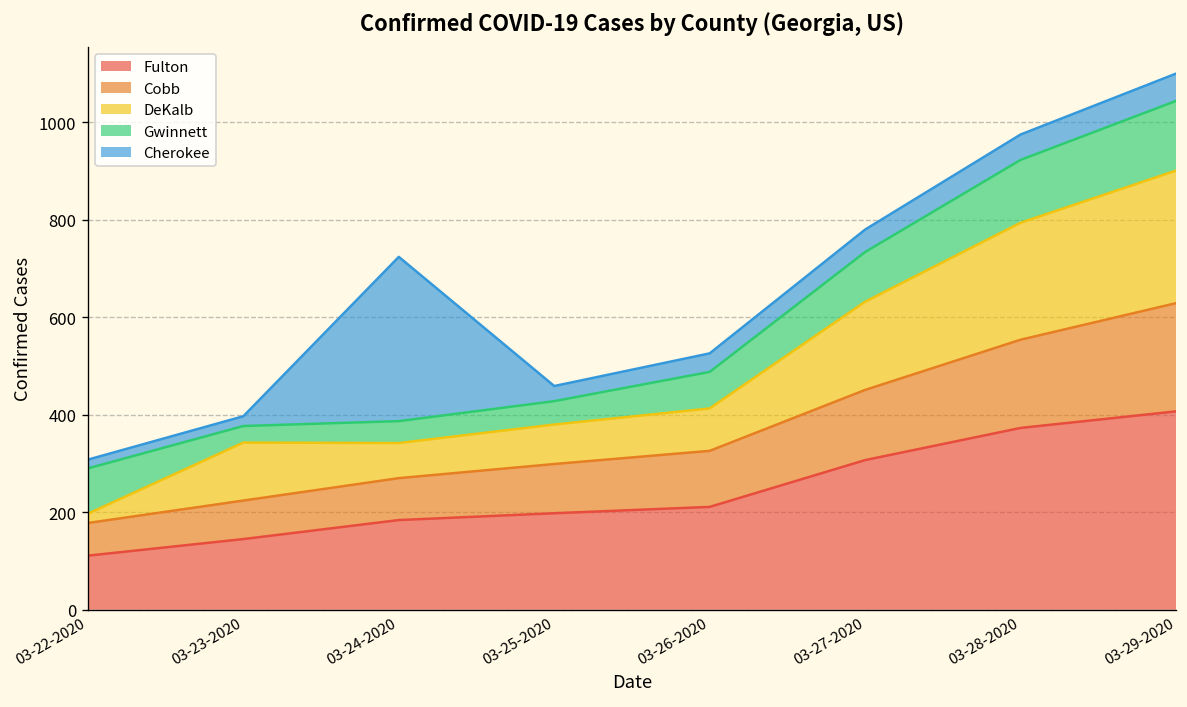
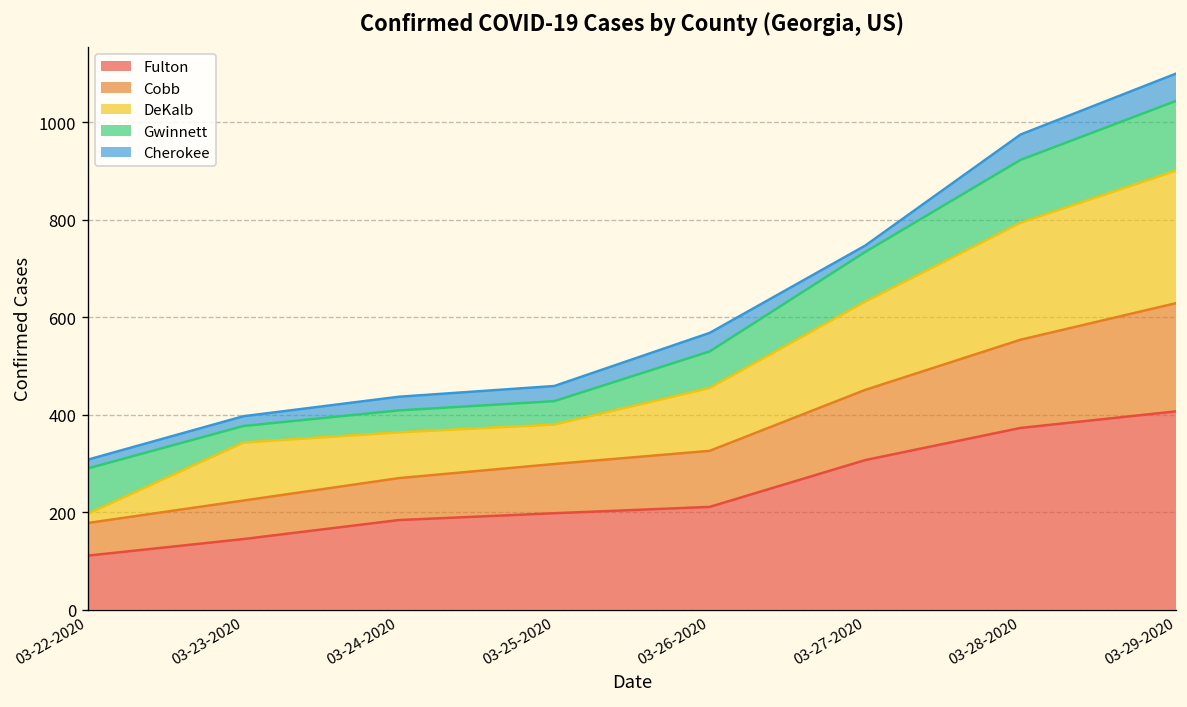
  {
    "DeKalb": {
      "03-22-2020": 20,
      "03-23-2020": 120,
-     "03-24-2020": 70,
+     "03-24-2020": 90,
      "03-25-2020": 80,
-     "03-26-2020": 90,
+     "03-26-2020": 130,
      "03-27-2020": 180,
      "03-28-2020": 240,
      "03-29-2020": 270
    },
    "Gwinnett": {
      "03-22-2020": 90,
      "03-23-2020": 30,
      "03-24-2020": 50,
      "03-25-2020": 50,
      "03-26-2020": 80,
      "03-27-2020": 100,
      "03-28-2020": 130,
      "03-29-2020": 140
    },
    "Cherokee": {
      "03-22-2020": 20,
      "03-23-2020": 20,
-     "03-24-2020": 340,
+     "03-24-2020": 30,
      "03-25-2020": 30,
      "03-26-2020": 40,
-     "03-27-2020": 50,
+     "03-27-2020": 10,
      "03-28-2020": 50,
      "03-29-2020": 60
    }
  }
